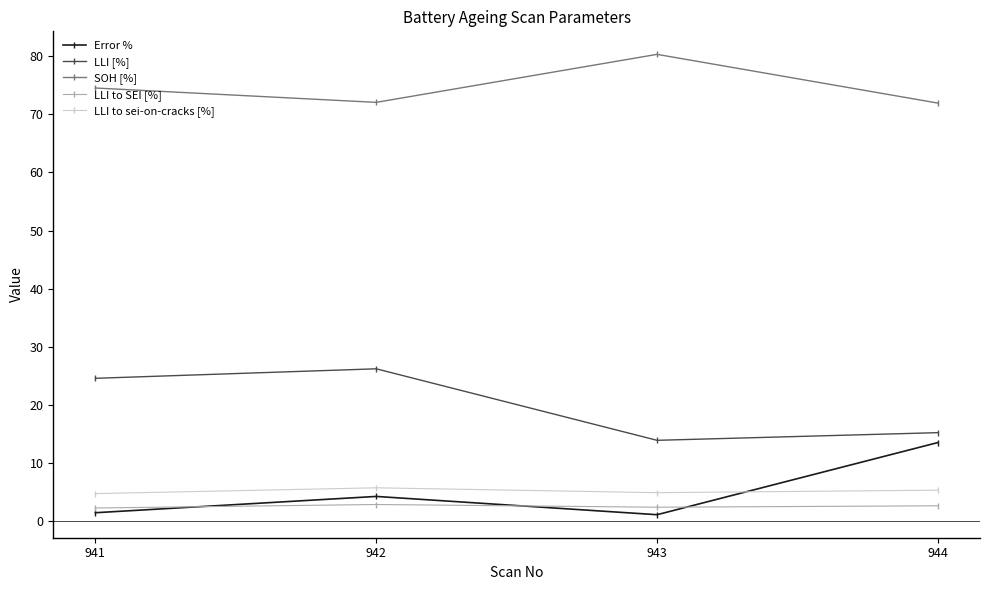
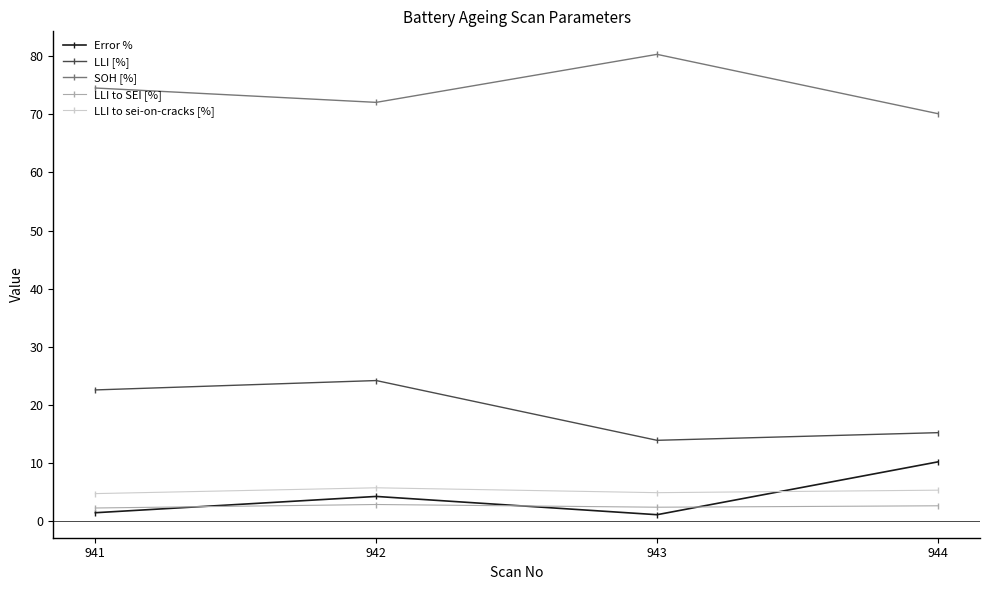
  {
    "Error %": {
      "941": 2,
      "942": 4,
      "943": 1,
-     "944": 14
+     "944": 10
    },
    "LLI [%]": {
-     "941": 25,
-     "942": 26,
+     "941": 23,
+     "942": 24,
      "943": 14,
      "944": 15
    },
    "SOH [%]": {
      "941": 74,
      "942": 72,
      "943": 80,
-     "944": 72
+     "944": 70
    }
  }
